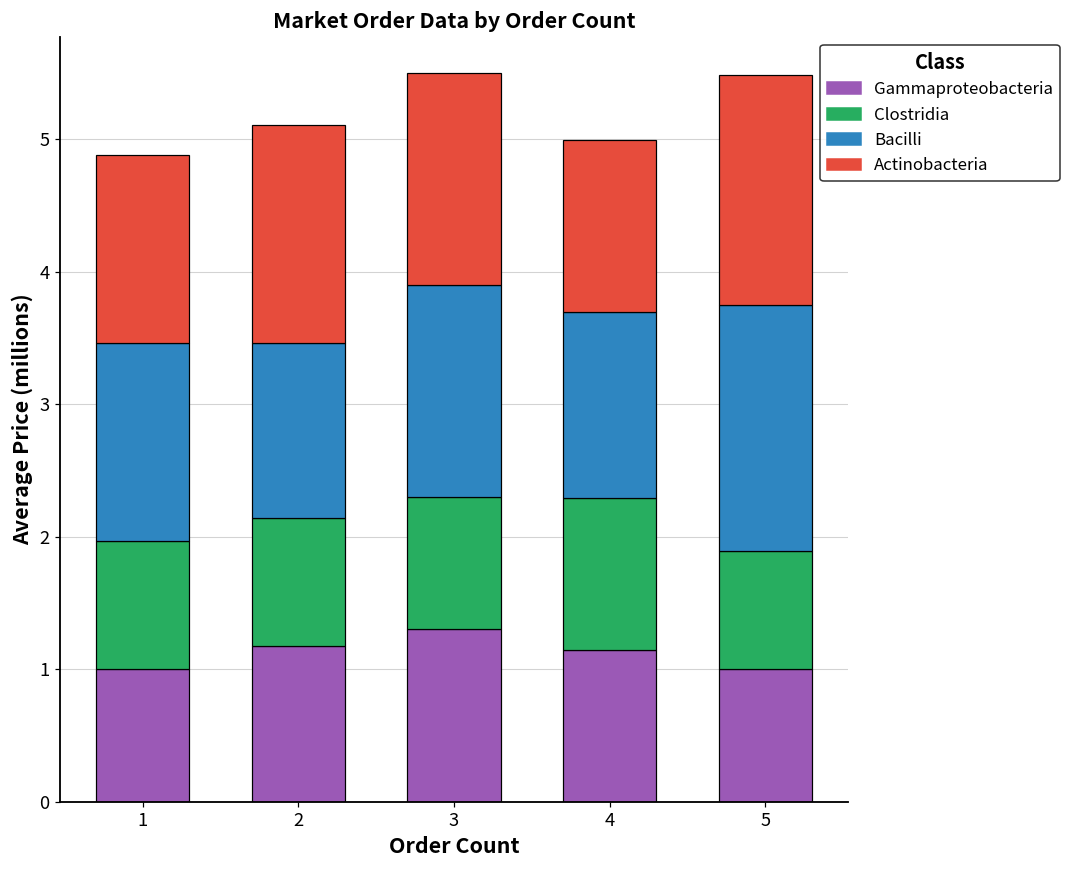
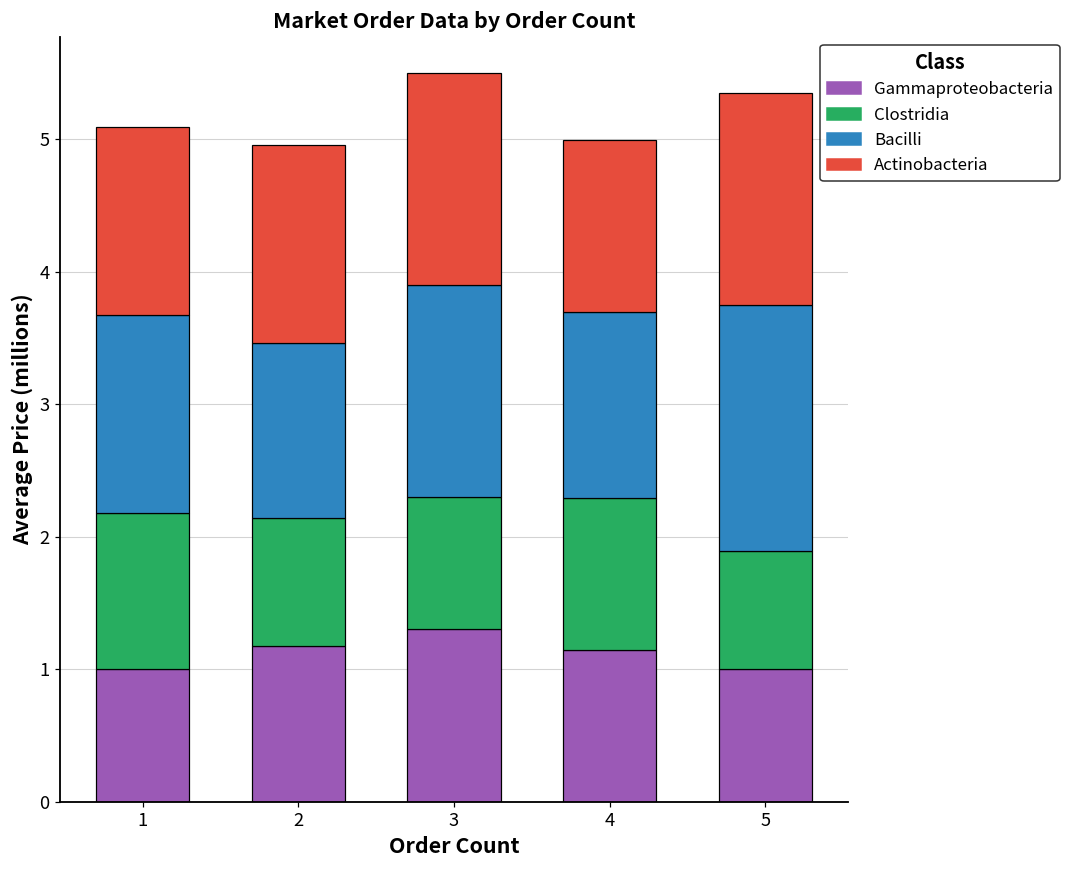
  {
    "Gammaproteobacteria": {
      "1": 1.00,
      "2": 1.17,
      "3": 1.30,
      "4": 1.14,
      "5": 1.00
    },
    "Clostridia": {
-     "1": 0.96,
+     "1": 1.18,
      "2": 0.96,
      "3": 1.00,
      "4": 1.15,
      "5": 0.89
    },
    "Bacilli": {
      "1": 1.50,
      "2": 1.32,
      "3": 1.60,
      "4": 1.41,
      "5": 1.86
    },
    "Actinobacteria": {
      "1": 1.41,
-     "2": 1.65,
+     "2": 1.50,
      "3": 1.60,
      "4": 1.30,
-     "5": 1.74
+     "5": 1.60
    }
  }
